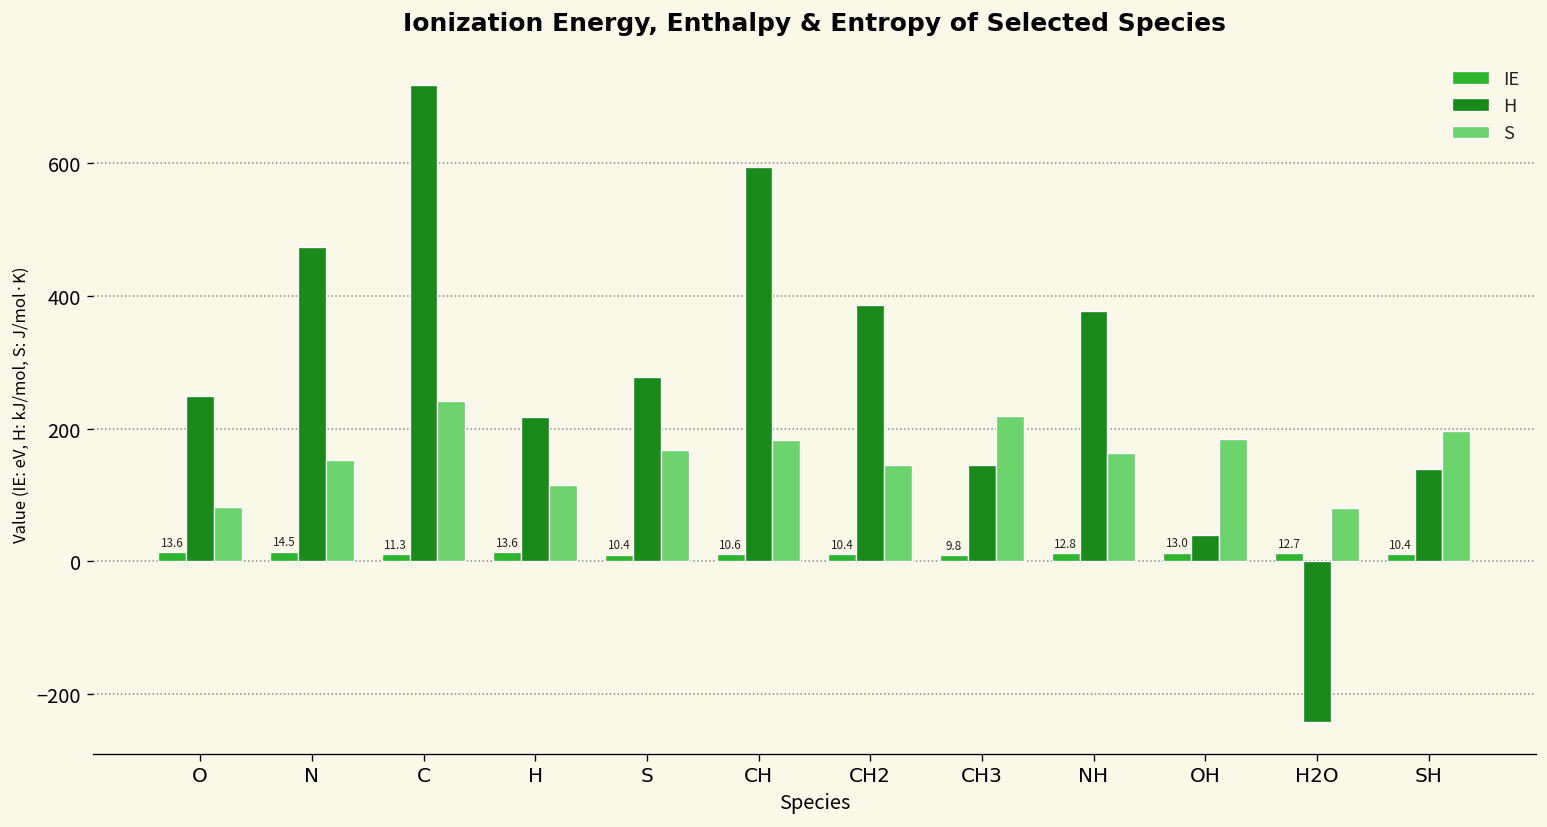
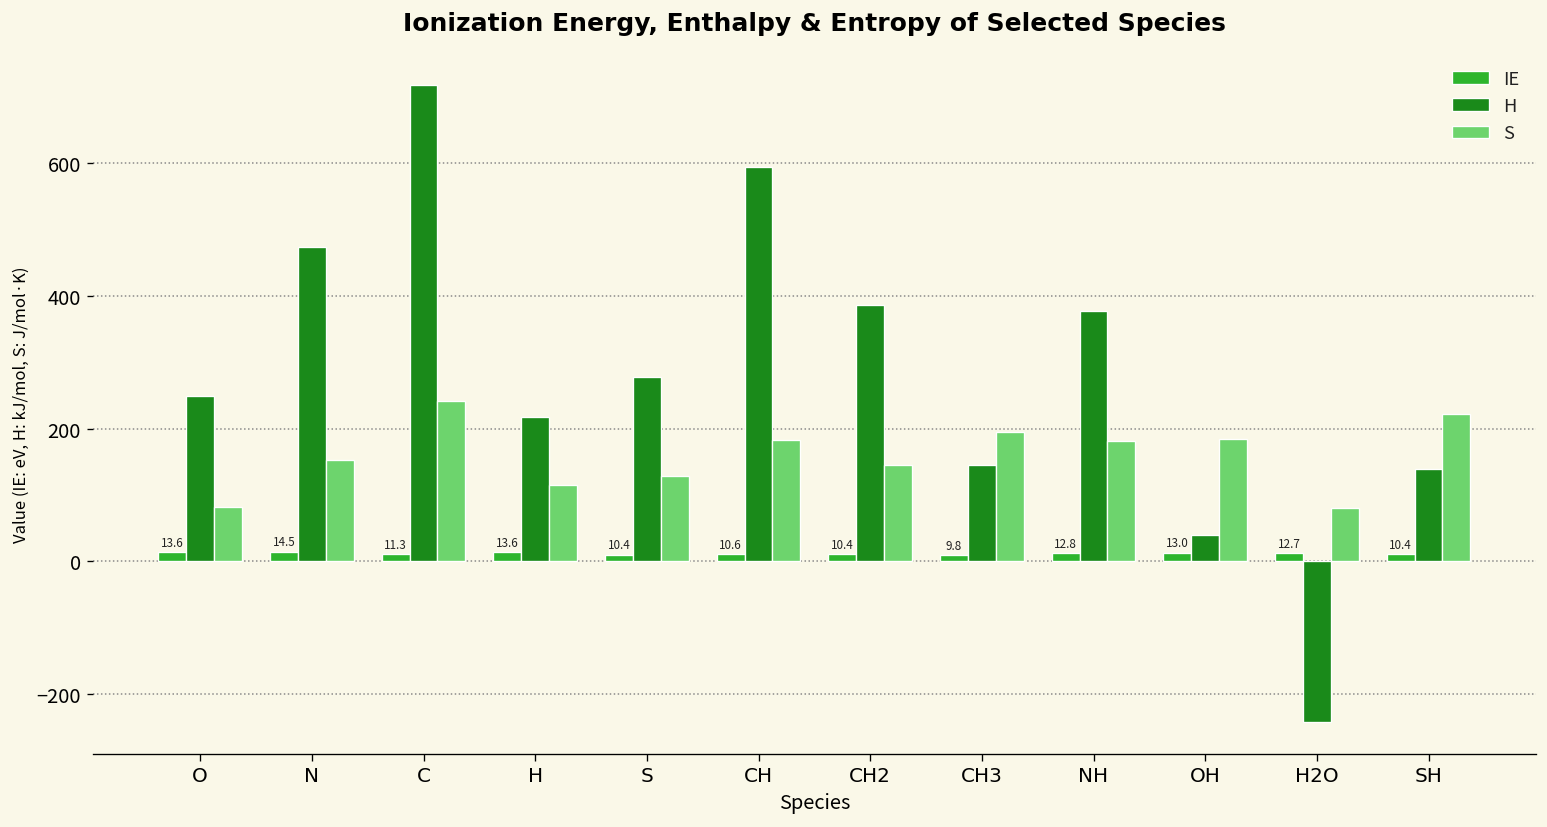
  {
    "S": {
      "O": 80,
      "N": 150,
      "C": 240,
      "H": 110,
-     "S": 170,
+     "S": 130,
      "CH": 180,
      "CH2": 150,
-     "CH3": 220,
-     "NH": 160,
+     "CH3": 190,
+     "NH": 180,
      "OH": 180,
      "H2O": 80,
-     "SH": 200
+     "SH": 220
    }
  }
